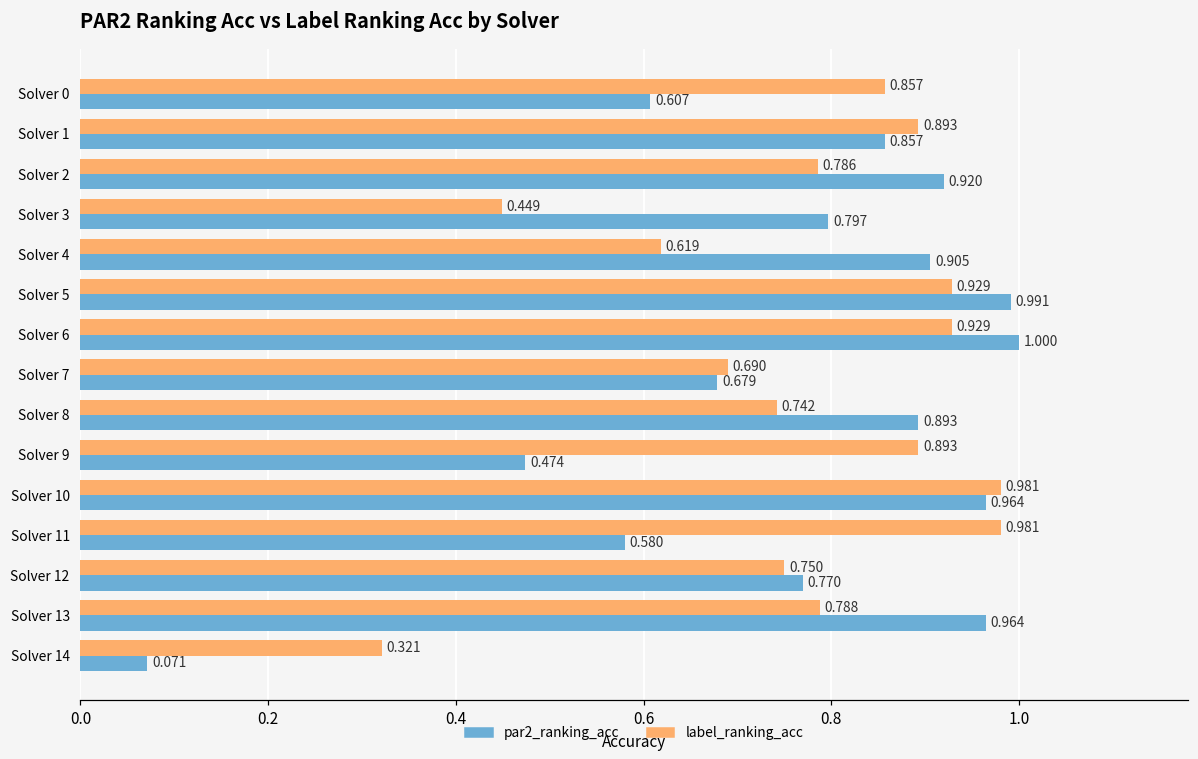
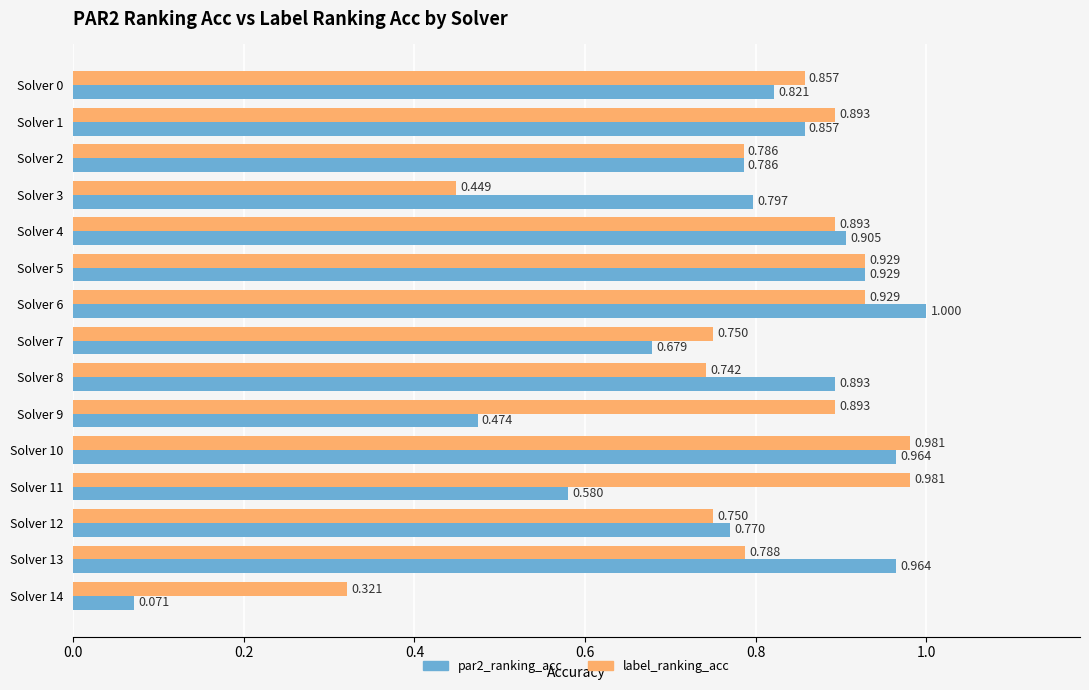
  {
    "par2_ranking_acc": {
-     "Solver 0": 0.607,
+     "Solver 0": 0.821,
      "Solver 1": 0.857,
-     "Solver 2": 0.920,
+     "Solver 2": 0.786,
      "Solver 3": 0.797,
      "Solver 4": 0.905,
-     "Solver 5": 0.991,
+     "Solver 5": 0.929,
      "Solver 6": 1.000,
      "Solver 7": 0.679,
      "Solver 8": 0.893,
      "Solver 9": 0.474,
      "Solver 10": 0.964,
      "Solver 11": 0.580,
      "Solver 12": 0.770,
      "Solver 13": 0.964,
      "Solver 14": 0.071
    },
    "label_ranking_acc": {
      "Solver 0": 0.857,
      "Solver 1": 0.893,
      "Solver 2": 0.786,
      "Solver 3": 0.449,
-     "Solver 4": 0.619,
+     "Solver 4": 0.893,
      "Solver 5": 0.929,
      "Solver 6": 0.929,
-     "Solver 7": 0.690,
+     "Solver 7": 0.750,
      "Solver 8": 0.742,
      "Solver 9": 0.893,
      "Solver 10": 0.981,
      "Solver 11": 0.981,
      "Solver 12": 0.750,
      "Solver 13": 0.788,
      "Solver 14": 0.321
    }
  }
